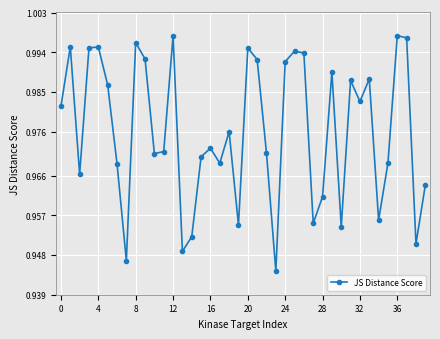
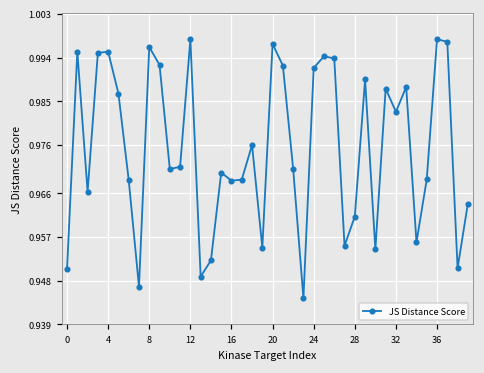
  {
-   "0": 0.982,
+   "0": 0.950,
    "4": 0.995,
    "8": 0.996,
    "12": 0.998,
-   "16": 0.972,
-   "20": 0.995,
+   "16": 0.969,
+   "20": 0.997,
    "24": 0.992,
    "28": 0.961,
    "32": 0.983,
    "36": 0.998
  }
